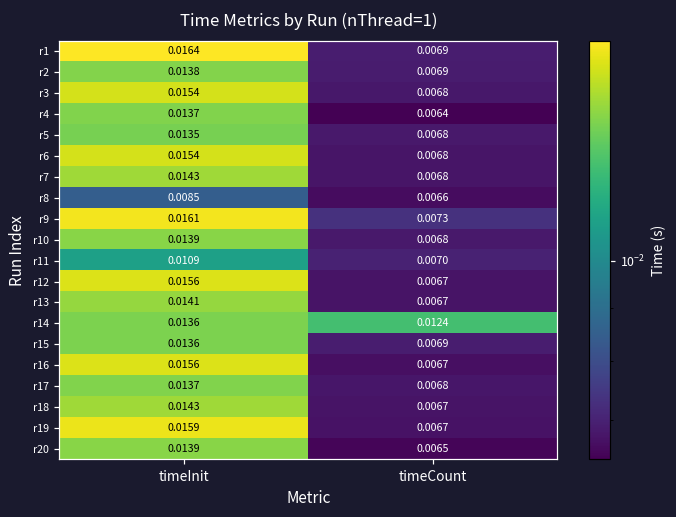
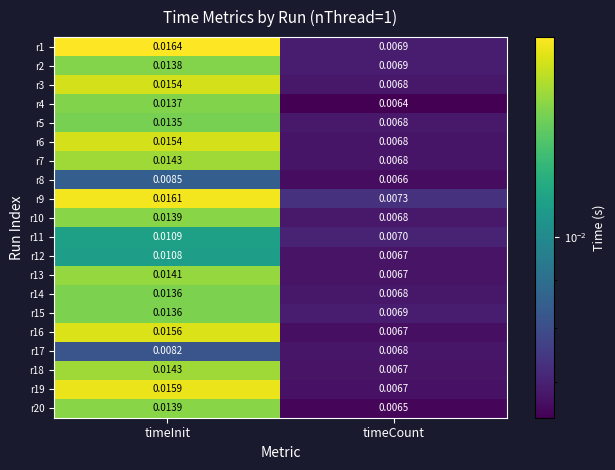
  {
    "r1": {
      "timeInit": 0.0164,
      "timeCount": 0.0069
    },
    "r2": {
      "timeInit": 0.0138,
      "timeCount": 0.0069
    },
    "r3": {
      "timeInit": 0.0154,
      "timeCount": 0.0068
    },
    "r4": {
      "timeInit": 0.0137,
      "timeCount": 0.0064
    },
    "r5": {
      "timeInit": 0.0135,
      "timeCount": 0.0068
    },
    "r6": {
      "timeInit": 0.0154,
      "timeCount": 0.0068
    },
    "r7": {
      "timeInit": 0.0143,
      "timeCount": 0.0068
    },
    "r8": {
      "timeInit": 0.0085,
      "timeCount": 0.0066
    },
    "r9": {
      "timeInit": 0.0161,
      "timeCount": 0.0073
    },
    "r10": {
      "timeInit": 0.0139,
      "timeCount": 0.0068
    },
    "r11": {
      "timeInit": 0.0109,
      "timeCount": 0.0070
    },
    "r12": {
-     "timeInit": 0.0156,
+     "timeInit": 0.0108,
      "timeCount": 0.0067
    },
    "r13": {
      "timeInit": 0.0141,
      "timeCount": 0.0067
    },
    "r14": {
      "timeInit": 0.0136,
-     "timeCount": 0.0124
+     "timeCount": 0.0068
    },
    "r15": {
      "timeInit": 0.0136,
      "timeCount": 0.0069
    },
    "r16": {
      "timeInit": 0.0156,
      "timeCount": 0.0067
    },
    "r17": {
-     "timeInit": 0.0137,
+     "timeInit": 0.0082,
      "timeCount": 0.0068
    },
    "r18": {
      "timeInit": 0.0143,
      "timeCount": 0.0067
    },
    "r19": {
      "timeInit": 0.0159,
      "timeCount": 0.0067
    },
    "r20": {
      "timeInit": 0.0139,
      "timeCount": 0.0065
    }
  }
